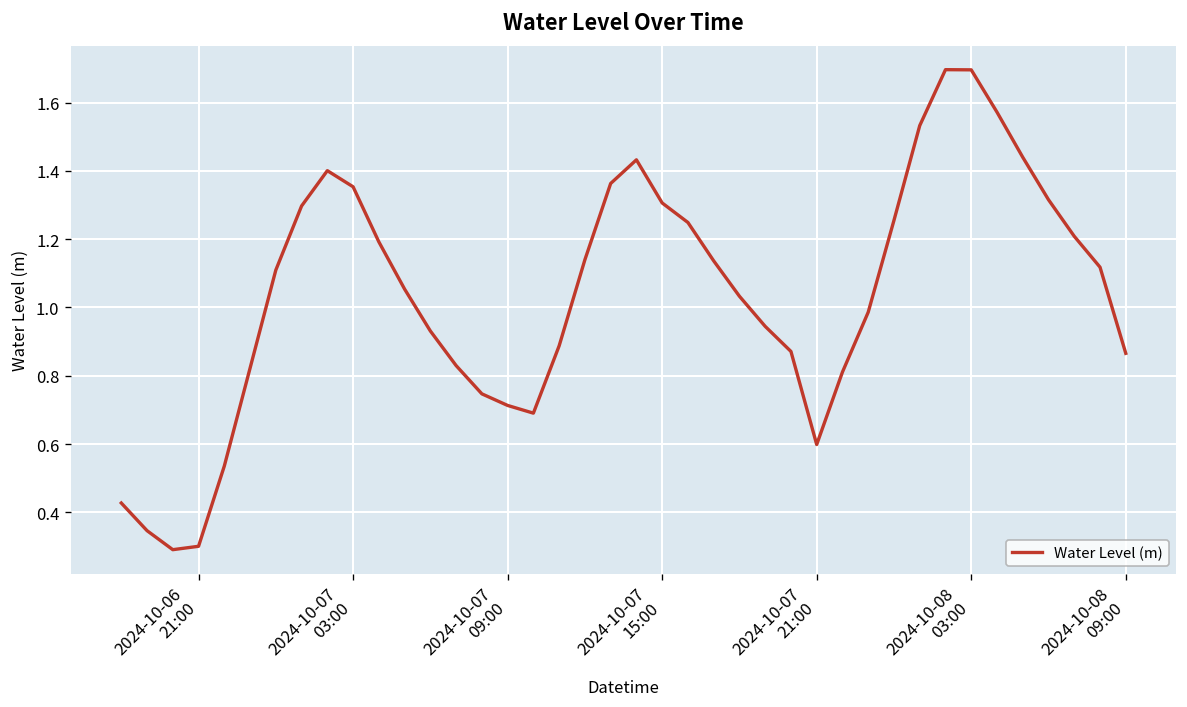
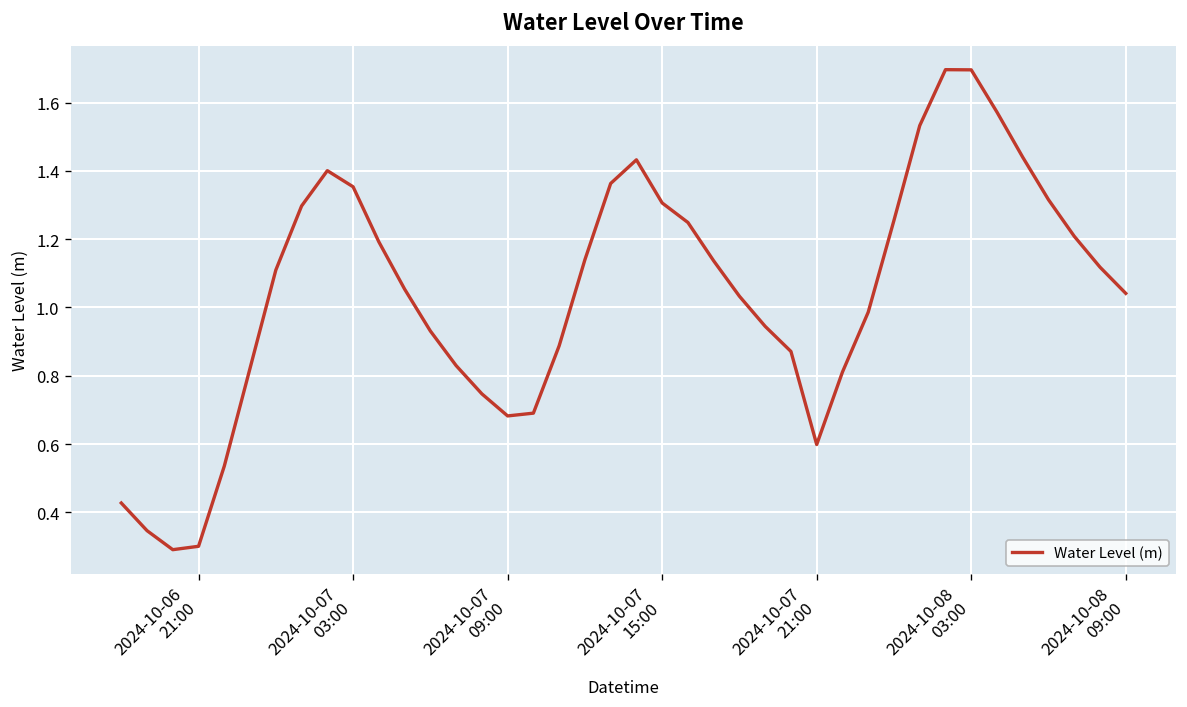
  {
    "2024-10-06 21:00": 0.30,
    "2024-10-07 03:00": 1.35,
-   "2024-10-07 09:00": 0.71,
+   "2024-10-07 09:00": 0.68,
    "2024-10-07 15:00": 1.31,
    "2024-10-07 21:00": 0.60,
    "2024-10-08 03:00": 1.70,
-   "2024-10-08 09:00": 0.87
+   "2024-10-08 09:00": 1.04
  }
